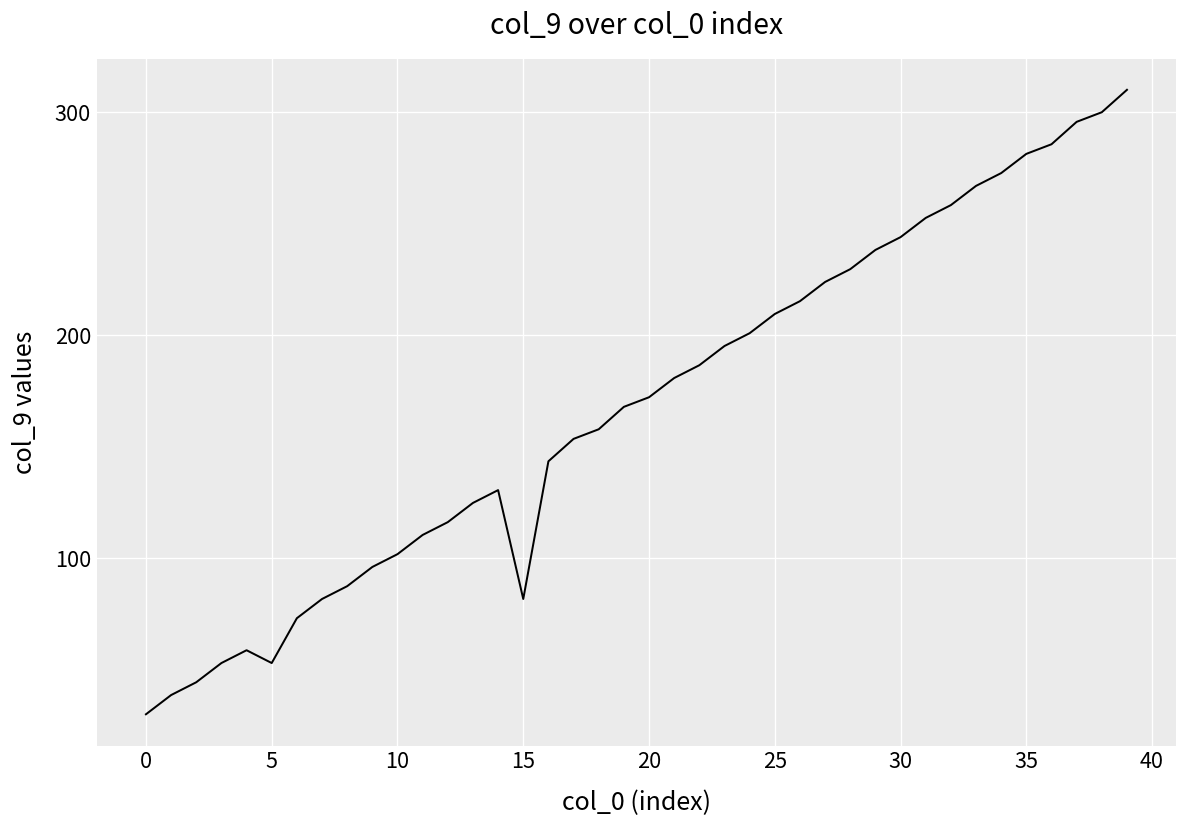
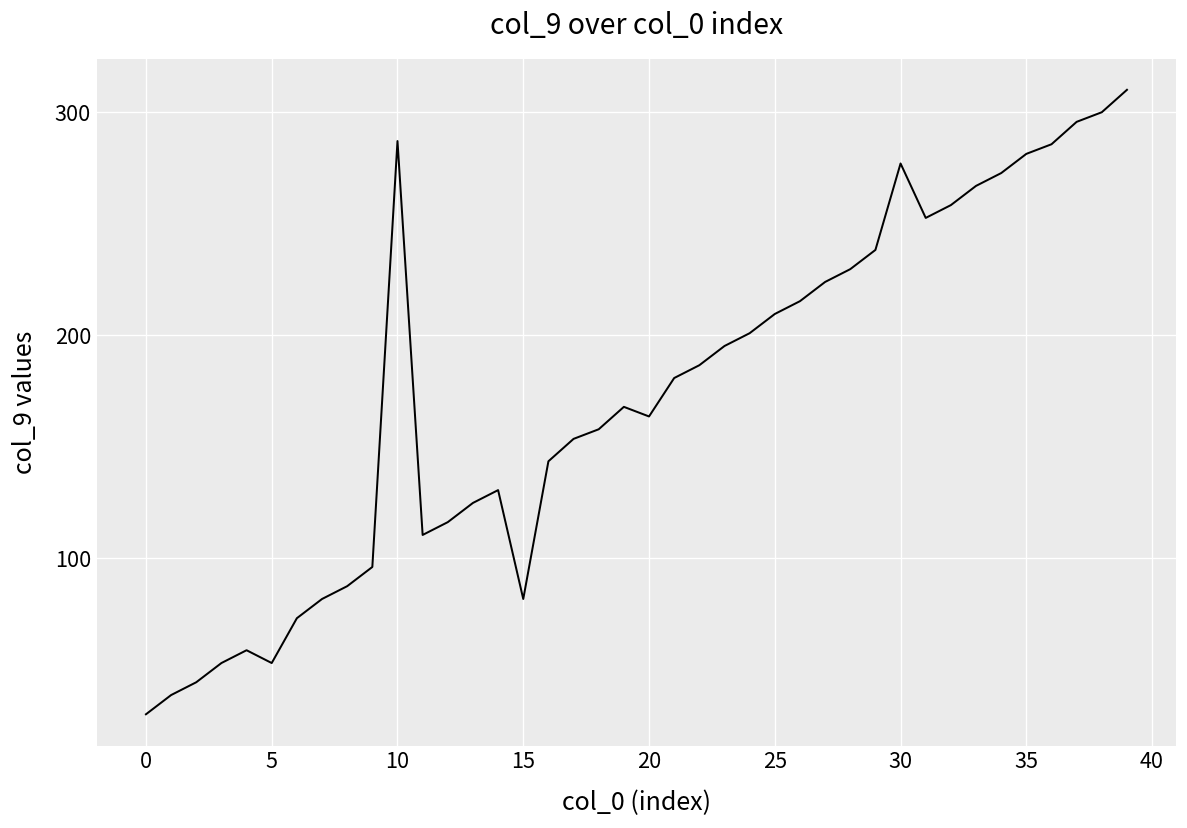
  {
    "0": 30,
    "5": 53,
-   "10": 102,
+   "10": 287,
    "15": 82,
-   "20": 172,
+   "20": 164,
    "25": 209,
-   "30": 244,
+   "30": 277,
    "35": 281
  }
